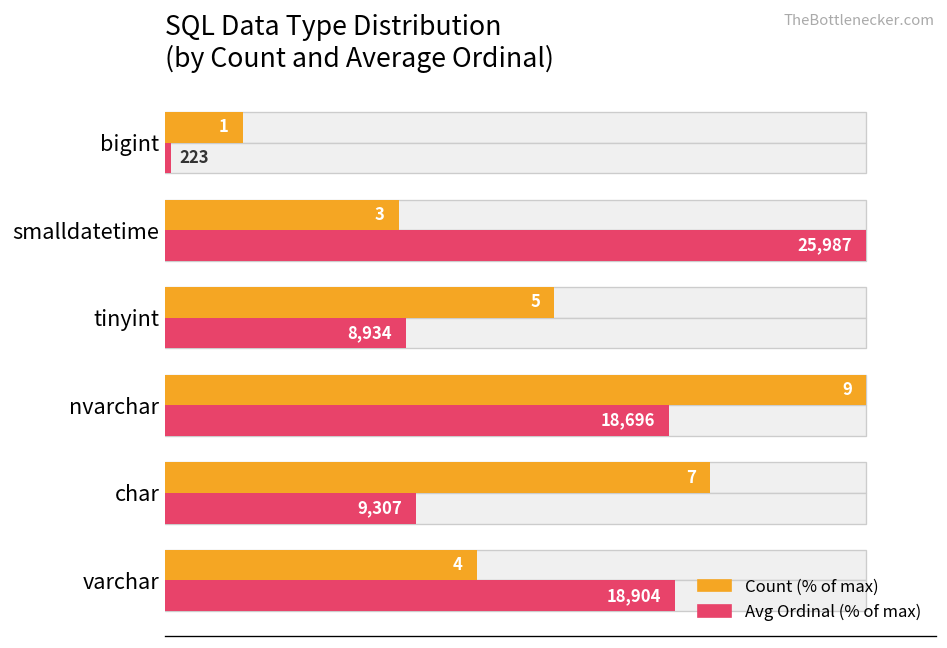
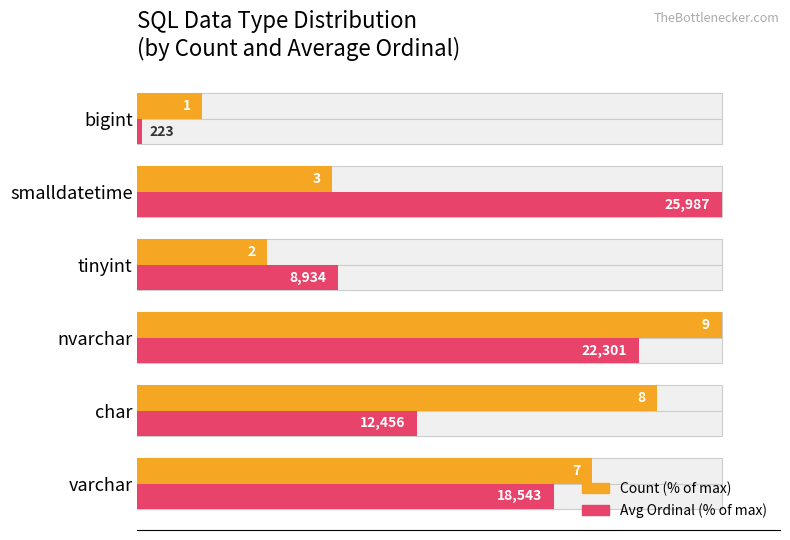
  {
    "Count (% of max)": {
-     "tinyint": "5",
-     "char": "7",
-     "varchar": "4"
+     "tinyint": "2",
+     "char": "8",
+     "varchar": "7"
    },
    "Avg Ordinal (% of max)": {
-     "nvarchar": "18,696",
-     "char": "9,307",
-     "varchar": "18,904"
+     "nvarchar": "22,301",
+     "char": "12,456",
+     "varchar": "18,543"
    }
  }
